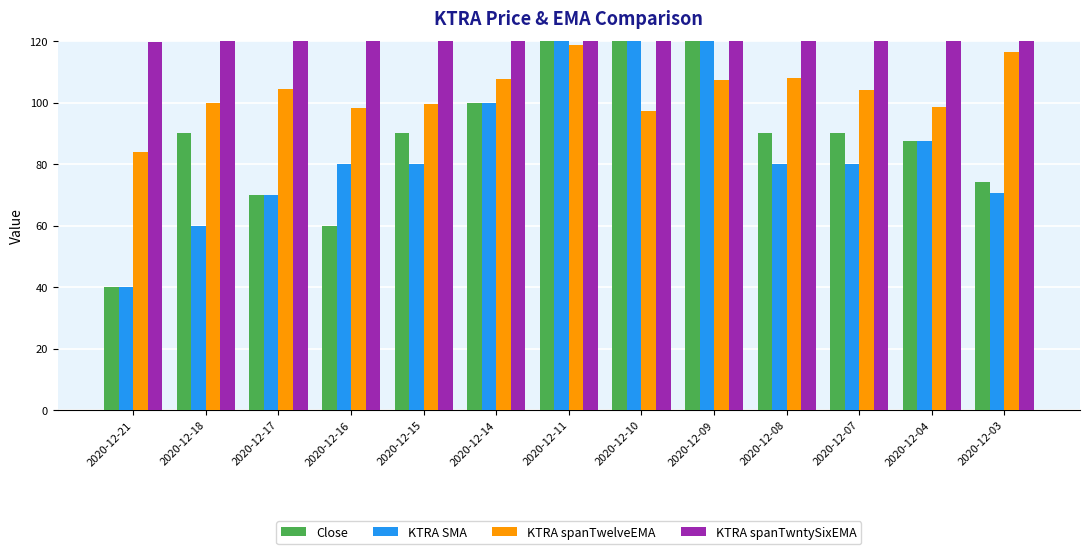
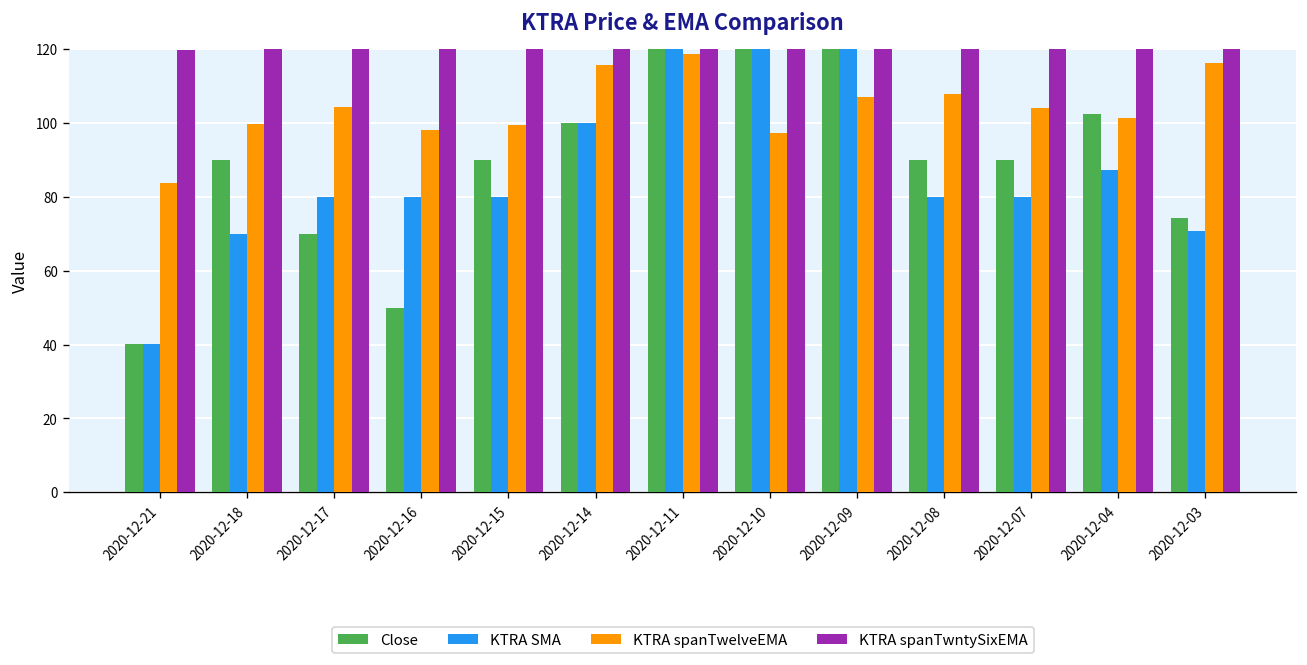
  {
    "Close": {
      "2020-12-21": 40,
      "2020-12-18": 90,
      "2020-12-17": 70,
-     "2020-12-16": 60,
+     "2020-12-16": 50,
      "2020-12-15": 90,
      "2020-12-14": 100,
      "2020-12-08": 90,
      "2020-12-07": 90,
-     "2020-12-04": 87,
+     "2020-12-04": 102,
      "2020-12-03": 74
    },
    "KTRA SMA": {
      "2020-12-21": 40,
-     "2020-12-18": 60,
-     "2020-12-17": 70,
+     "2020-12-18": 70,
+     "2020-12-17": 80,
      "2020-12-16": 80,
      "2020-12-15": 80,
      "2020-12-14": 100,
      "2020-12-08": 80,
      "2020-12-07": 80,
      "2020-12-04": 87,
      "2020-12-03": 71
    },
    "KTRA spanTwelveEMA": {
      "2020-12-21": 84,
      "2020-12-18": 100,
      "2020-12-17": 104,
      "2020-12-16": 98,
      "2020-12-15": 100,
-     "2020-12-14": 108,
+     "2020-12-14": 116,
      "2020-12-11": 119,
      "2020-12-10": 97,
      "2020-12-09": 107,
      "2020-12-08": 108,
      "2020-12-07": 104,
-     "2020-12-04": 98,
+     "2020-12-04": 101,
      "2020-12-03": 116
    },
    "KTRA spanTwntySixEMA": {
      "2020-12-21": 120
    }
  }
